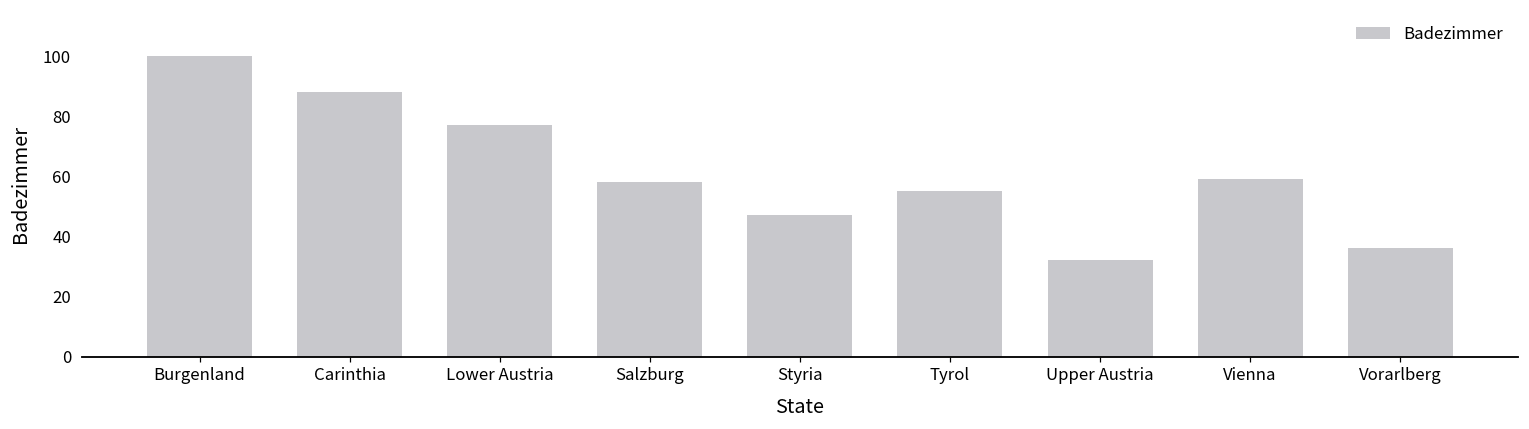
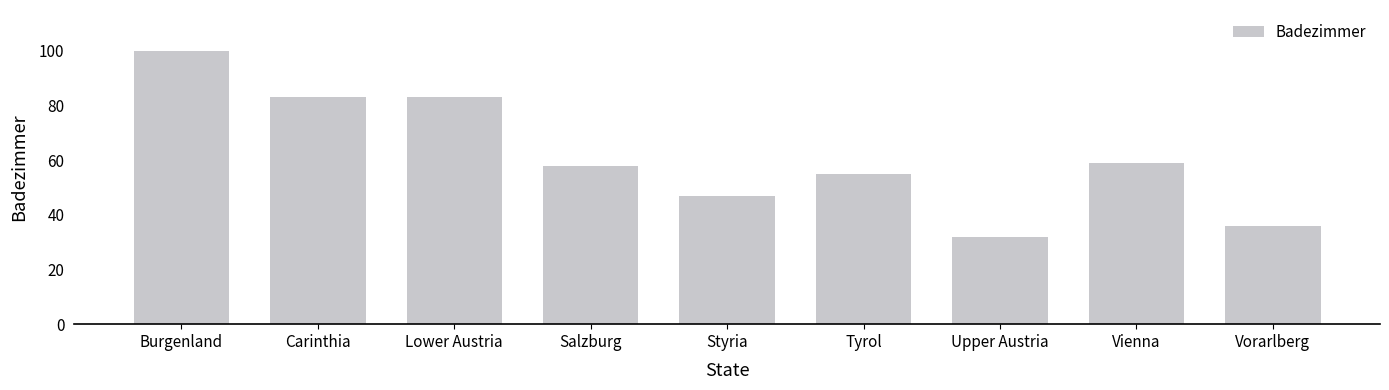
  {
    "Burgenland": 100,
-   "Carinthia": 88,
-   "Lower Austria": 77,
+   "Carinthia": 83,
+   "Lower Austria": 83,
    "Salzburg": 58,
    "Styria": 47,
    "Tyrol": 55,
    "Upper Austria": 32,
    "Vienna": 59,
    "Vorarlberg": 36
  }
